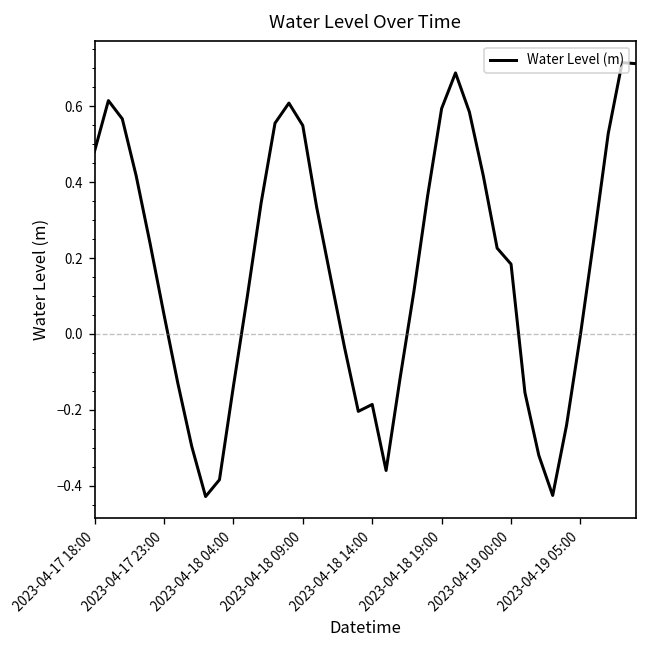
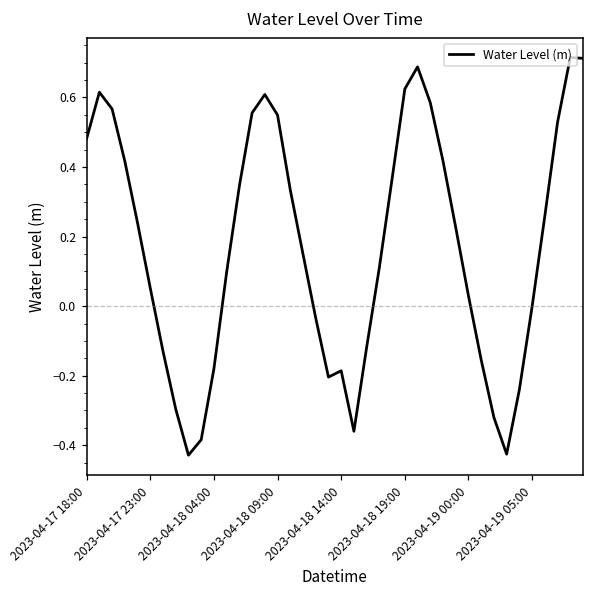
  {
    "2023-04-17 18:00": 0.48,
    "2023-04-17 23:00": 0.05,
-   "2023-04-18 04:00": -0.14,
+   "2023-04-18 04:00": -0.18,
    "2023-04-18 09:00": 0.55,
    "2023-04-18 14:00": -0.19,
-   "2023-04-18 19:00": 0.59,
-   "2023-04-19 00:00": 0.18,
+   "2023-04-18 19:00": 0.62,
+   "2023-04-19 00:00": 0.03,
    "2023-04-19 05:00": 0.00
  }
